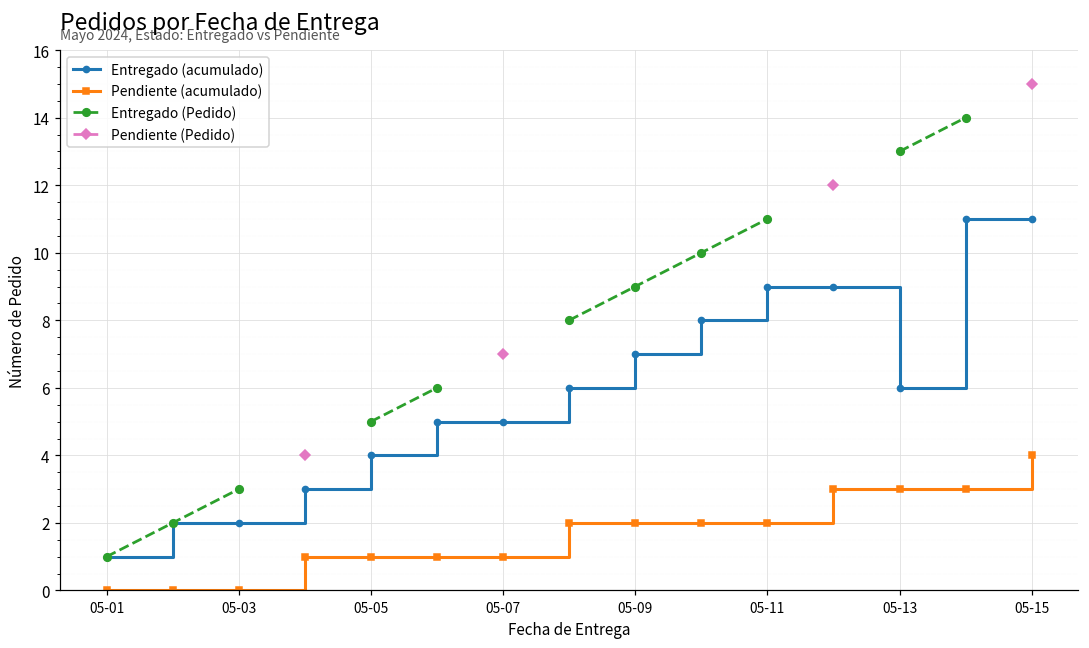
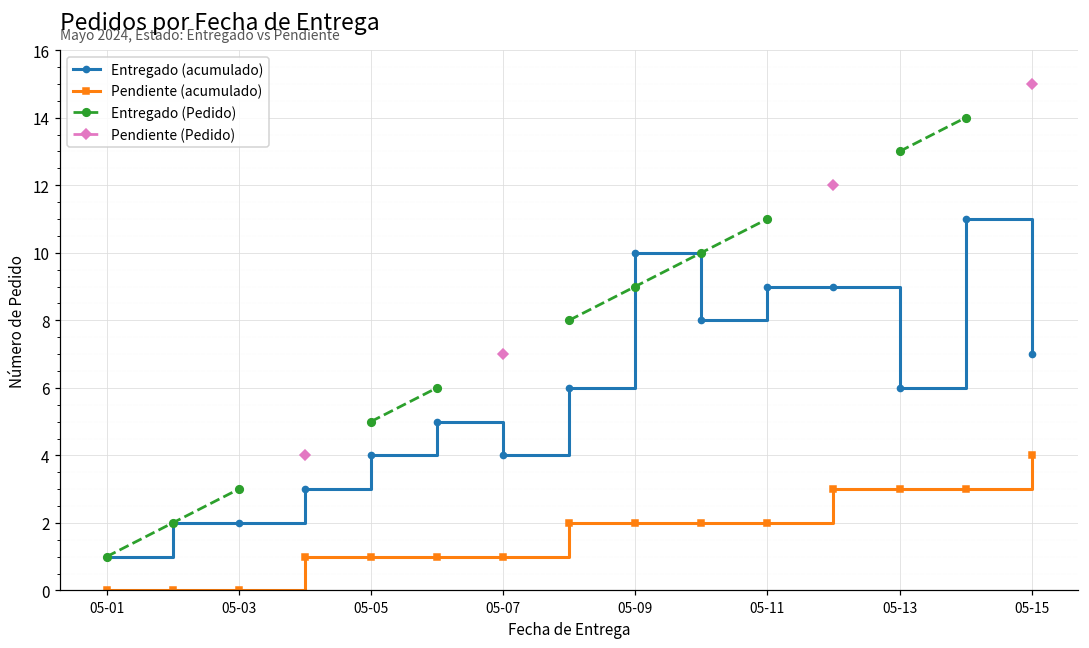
  {
    "Entregado (acumulado)": {
      "05-03": 2,
      "05-05": 4,
-     "05-07": 5,
-     "05-09": 7,
+     "05-07": 4,
+     "05-09": 10,
      "05-11": 9,
      "05-13": 6,
-     "05-15": 11
+     "05-15": 7
    },
    "Pendiente (acumulado)": {
      "05-01": 0,
      "05-03": 0,
      "05-05": 1,
      "05-07": 1,
      "05-09": 2,
      "05-11": 2,
      "05-13": 3,
      "05-15": 4
    },
    "Entregado (Pedido)": {
      "05-03": 3,
      "05-05": 5,
      "05-09": 9,
      "05-11": 11,
      "05-13": 13
    },
    "Pendiente (Pedido)": {
      "05-07": 7,
      "05-15": 15
    }
  }
